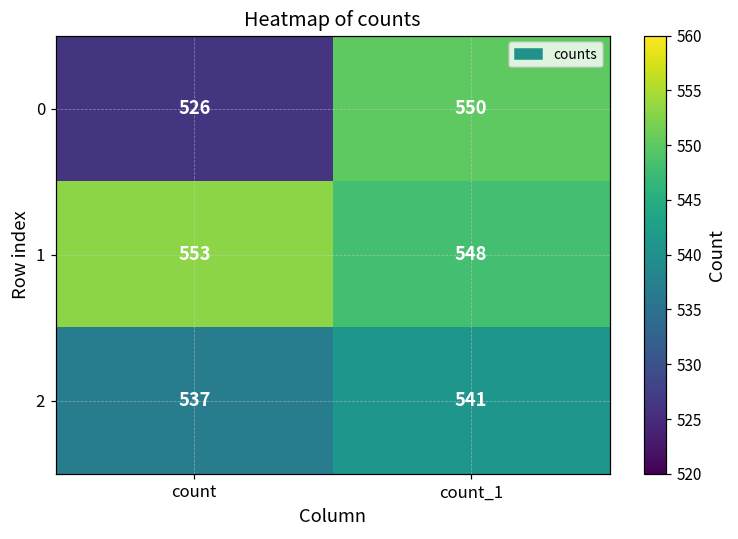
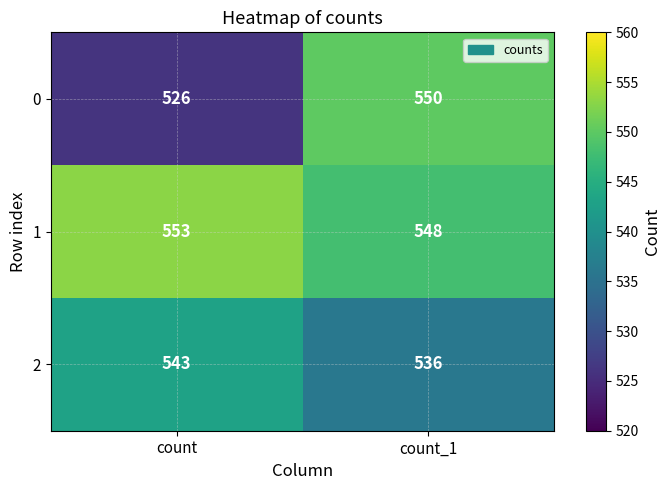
  {
    "0": {
      "count": 526,
      "count_1": 550
    },
    "1": {
      "count": 553,
      "count_1": 548
    },
    "2": {
-     "count": 537,
-     "count_1": 541
+     "count": 543,
+     "count_1": 536
    }
  }
